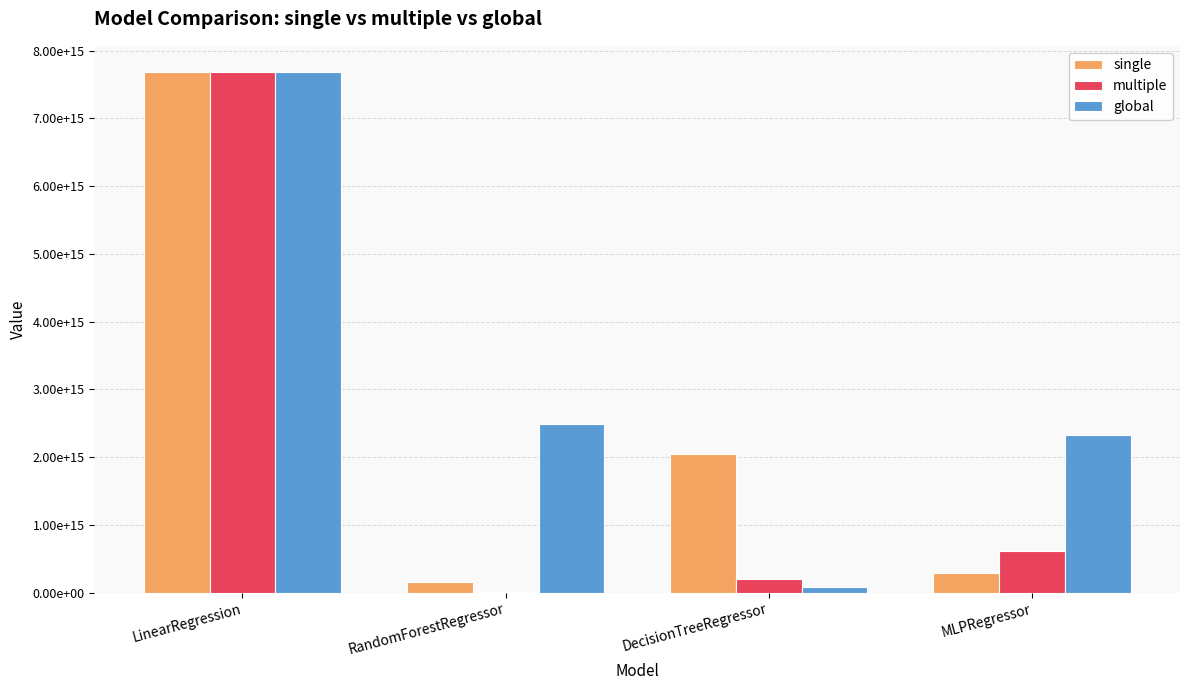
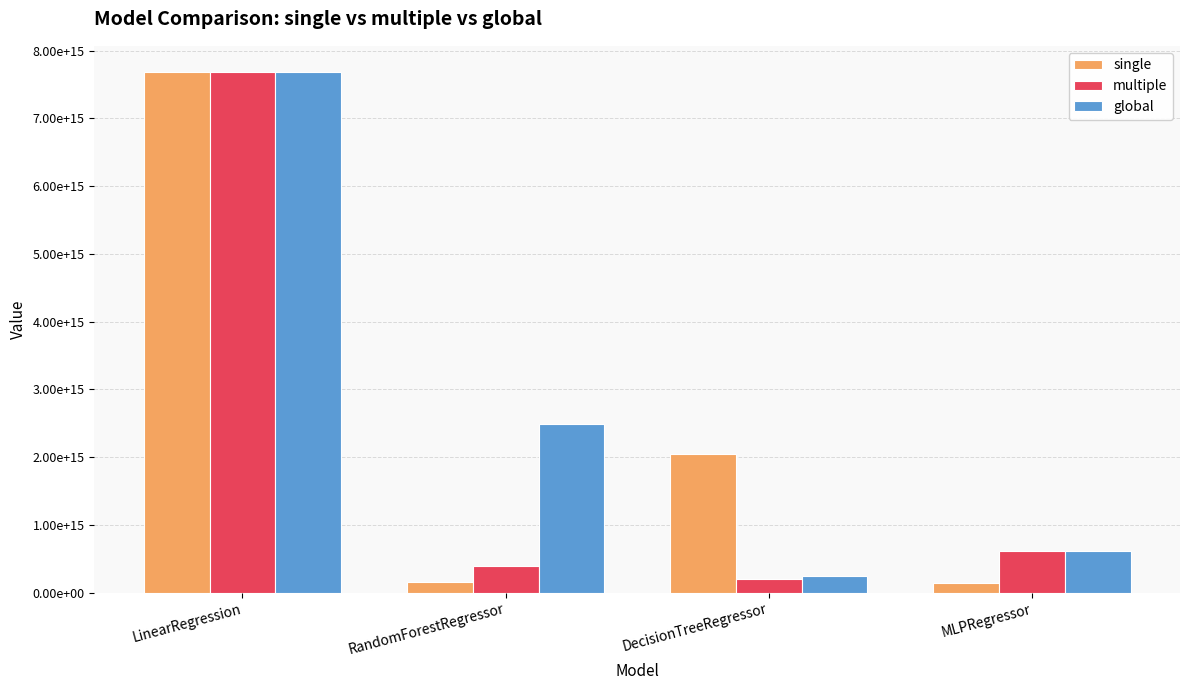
  {
    "single": {
      "LinearRegression": 7700000000000000,
      "RandomForestRegressor": 200000000000000,
      "DecisionTreeRegressor": 2000000000000000,
-     "MLPRegressor": 300000000000000
+     "MLPRegressor": 100000000000000
    },
    "multiple": {
      "LinearRegression": 7700000000000000,
-     "RandomForestRegressor": 0,
+     "RandomForestRegressor": 400000000000000,
      "DecisionTreeRegressor": 200000000000000,
      "MLPRegressor": 600000000000000
    },
    "global": {
      "LinearRegression": 7700000000000000,
      "RandomForestRegressor": 2500000000000000,
-     "DecisionTreeRegressor": 100000000000000,
-     "MLPRegressor": 2300000000000000
+     "DecisionTreeRegressor": 200000000000000,
+     "MLPRegressor": 600000000000000
    }
  }
